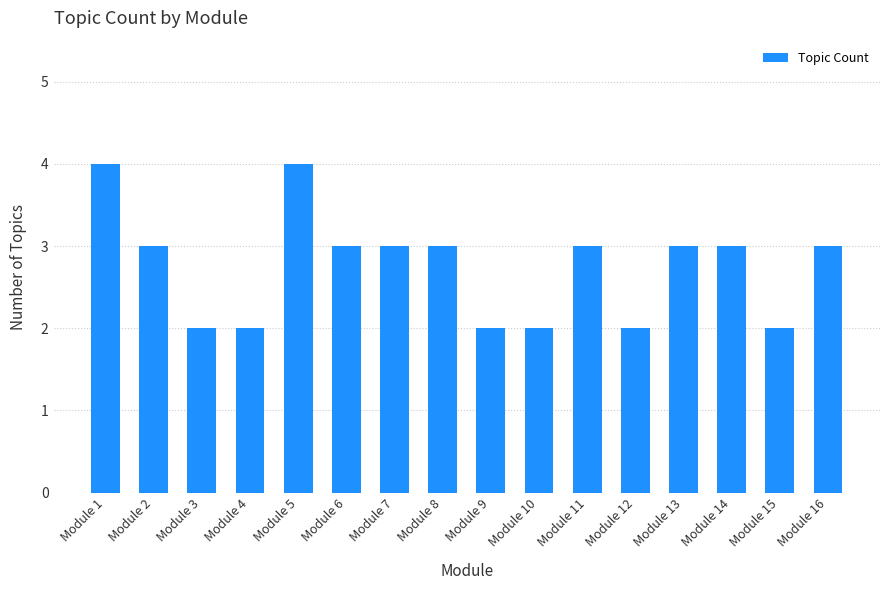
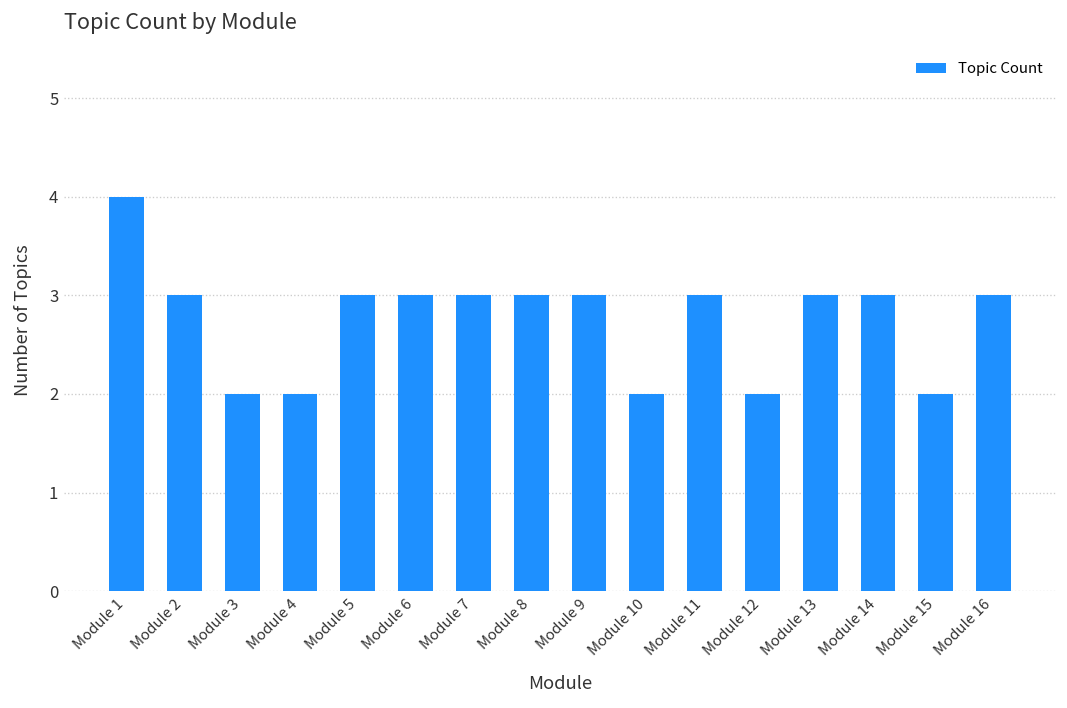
  {
    "Module 1": 4,
    "Module 2": 3,
    "Module 3": 2,
    "Module 4": 2,
-   "Module 5": 4,
+   "Module 5": 3,
    "Module 6": 3,
    "Module 7": 3,
    "Module 8": 3,
-   "Module 9": 2,
+   "Module 9": 3,
    "Module 10": 2,
    "Module 11": 3,
    "Module 12": 2,
    "Module 13": 3,
    "Module 14": 3,
    "Module 15": 2,
    "Module 16": 3
  }
